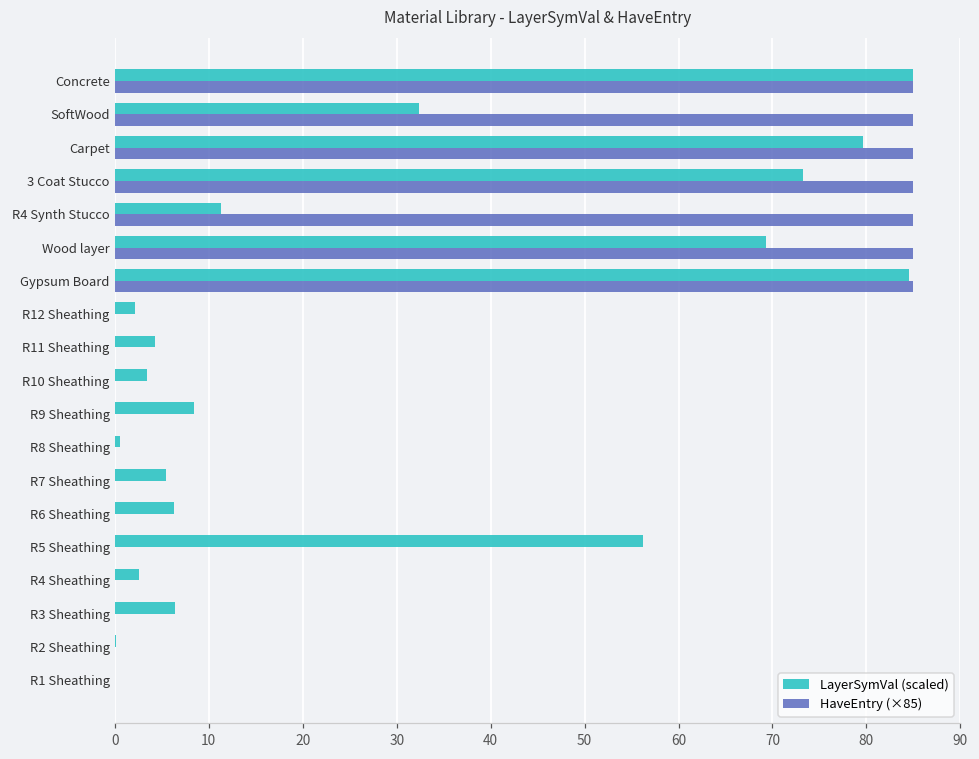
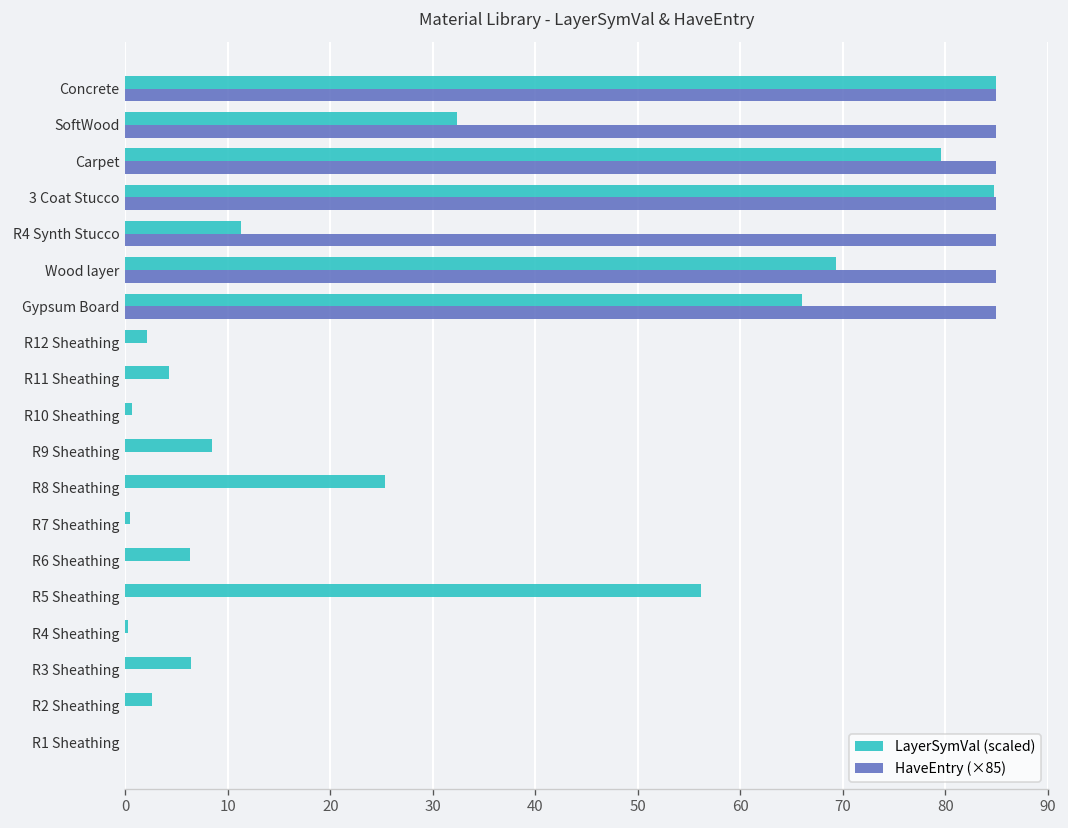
  {
    "LayerSymVal (scaled)": {
      "Concrete": 85,
      "SoftWood": 32,
      "Carpet": 80,
-     "3 Coat Stucco": 73,
+     "3 Coat Stucco": 85,
      "R4 Synth Stucco": 11,
      "Wood layer": 69,
-     "Gypsum Board": 85,
+     "Gypsum Board": 66,
      "R12 Sheathing": 2,
      "R11 Sheathing": 4,
-     "R10 Sheathing": 3,
+     "R10 Sheathing": 1,
      "R9 Sheathing": 8,
-     "R8 Sheathing": 1,
-     "R7 Sheathing": 5,
+     "R8 Sheathing": 25,
+     "R7 Sheathing": 0,
      "R6 Sheathing": 6,
      "R5 Sheathing": 56,
-     "R4 Sheathing": 3,
+     "R4 Sheathing": 0,
      "R3 Sheathing": 6,
-     "R2 Sheathing": 0,
+     "R2 Sheathing": 3,
      "R1 Sheathing": 0
    },
    "HaveEntry (×85)": {
      "Concrete": 85,
      "SoftWood": 85,
      "Carpet": 85,
      "3 Coat Stucco": 85,
      "R4 Synth Stucco": 85,
      "Wood layer": 85,
      "Gypsum Board": 85,
      "R12 Sheathing": 0,
      "R11 Sheathing": 0,
      "R10 Sheathing": 0,
      "R9 Sheathing": 0,
      "R8 Sheathing": 0,
      "R7 Sheathing": 0,
      "R6 Sheathing": 0,
      "R5 Sheathing": 0,
      "R4 Sheathing": 0,
      "R3 Sheathing": 0,
      "R2 Sheathing": 0,
      "R1 Sheathing": 0
    }
  }
